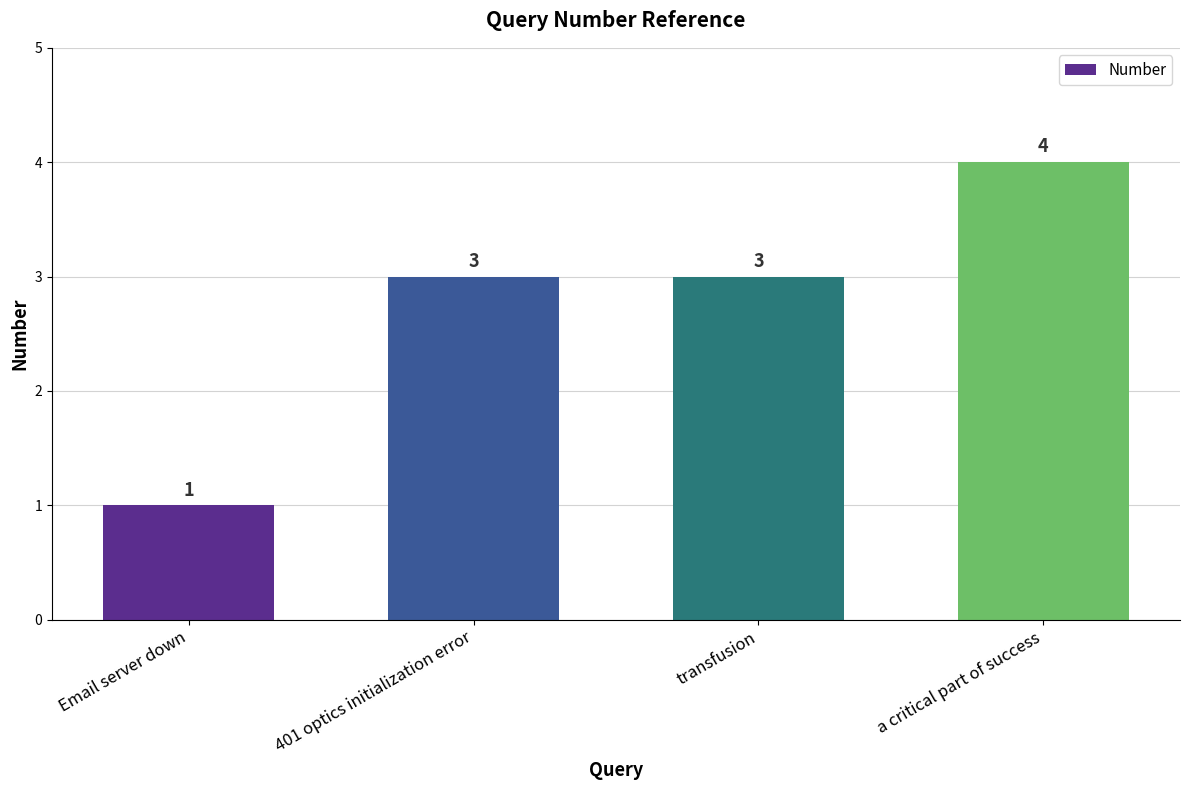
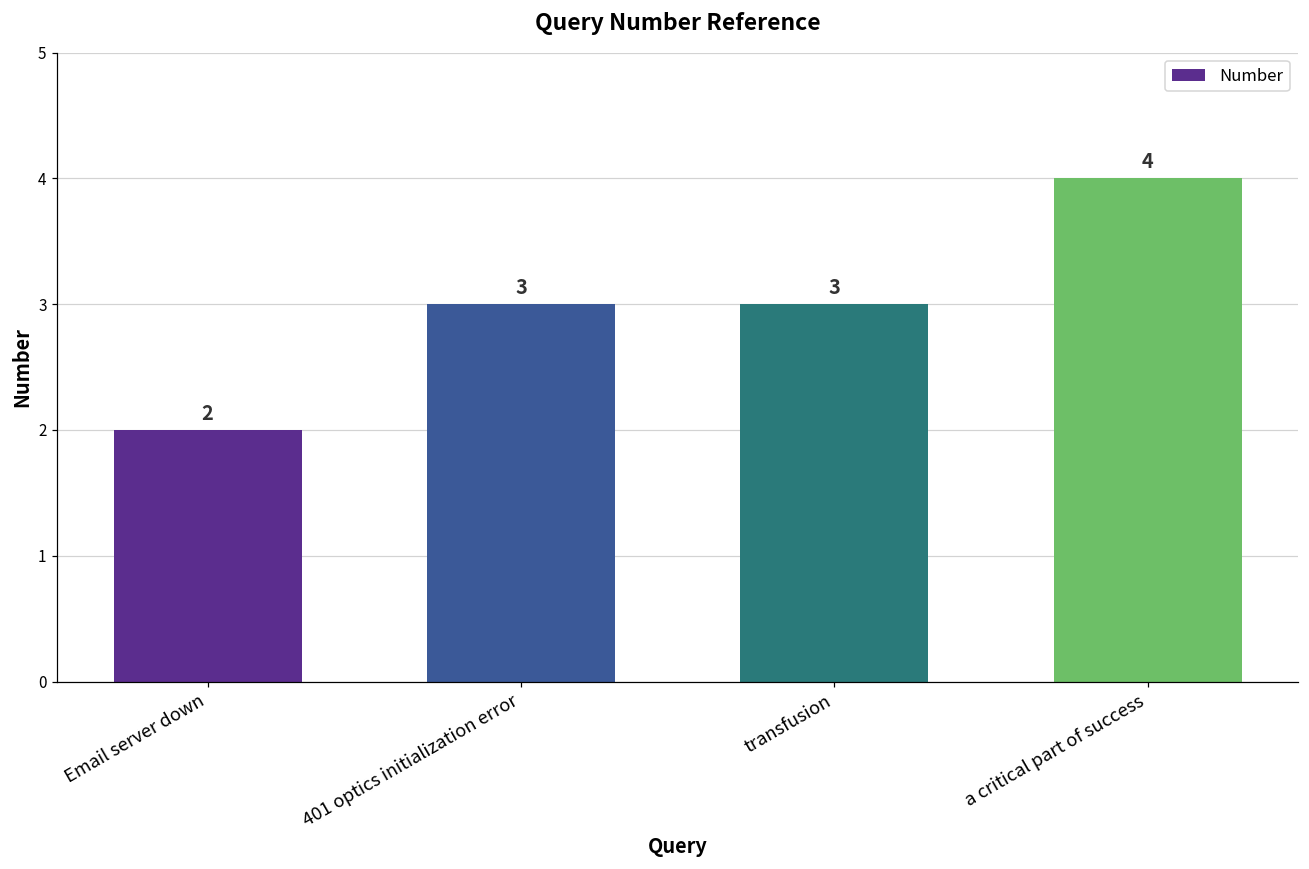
  {
-   "Email server down": 1,
+   "Email server down": 2,
    "401 optics initialization error": 3,
    "transfusion": 3,
    "a critical part of success": 4
  }
